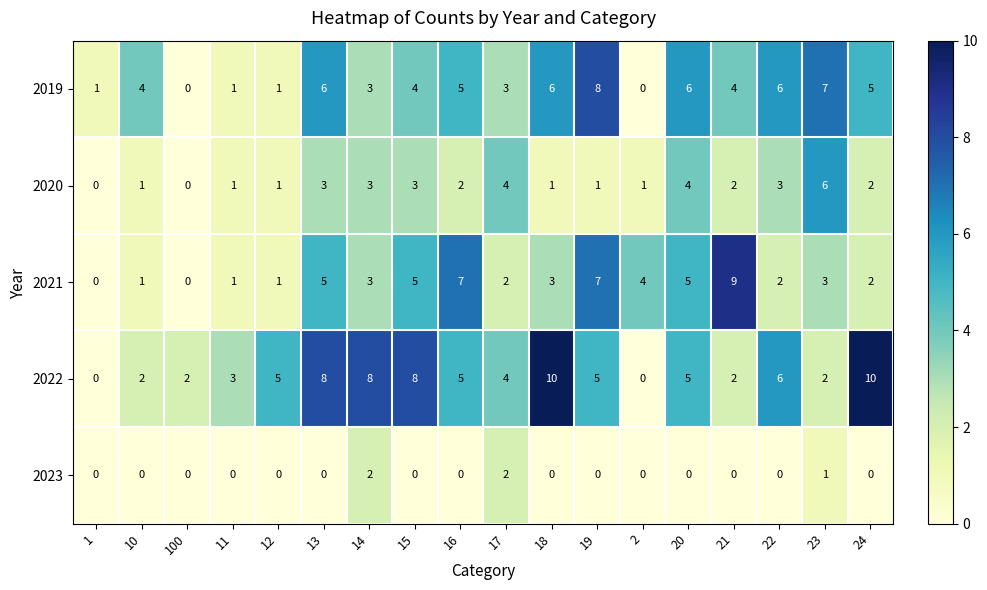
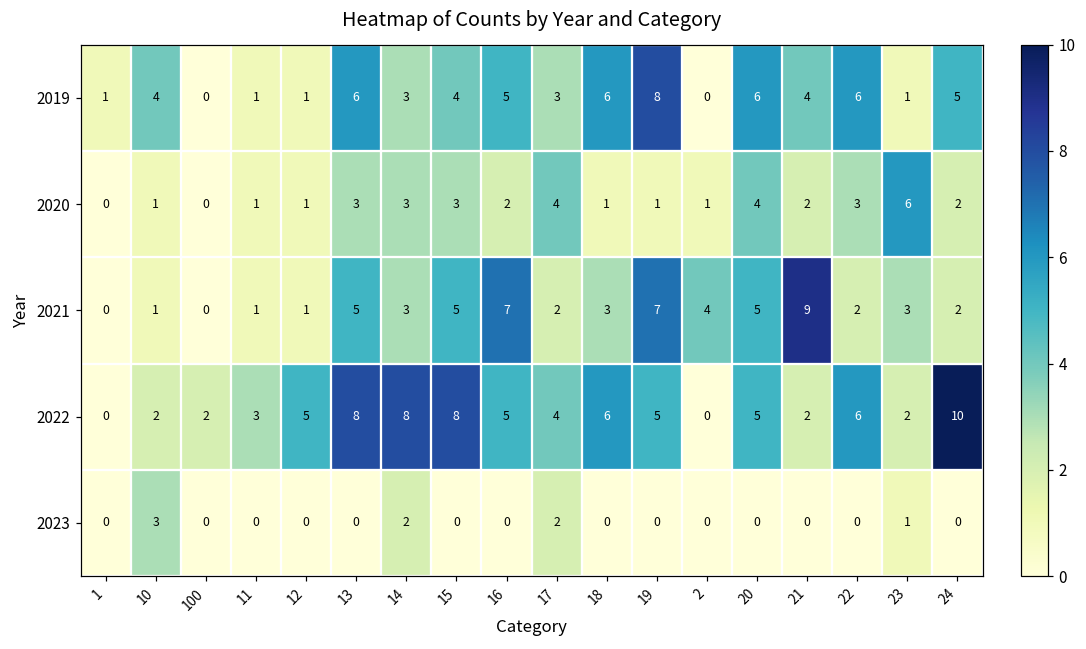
  {
    "2019": {
      "1": 1,
      "10": 4,
      "100": 0,
      "11": 1,
      "12": 1,
      "13": 6,
      "14": 3,
      "15": 4,
      "16": 5,
      "17": 3,
      "18": 6,
      "19": 8,
      "2": 0,
      "20": 6,
      "21": 4,
      "22": 6,
-     "23": 7,
+     "23": 1,
      "24": 5
    },
    "2020": {
      "1": 0,
      "10": 1,
      "100": 0,
      "11": 1,
      "12": 1,
      "13": 3,
      "14": 3,
      "15": 3,
      "16": 2,
      "17": 4,
      "18": 1,
      "19": 1,
      "2": 1,
      "20": 4,
      "21": 2,
      "22": 3,
      "23": 6,
      "24": 2
    },
    "2021": {
      "1": 0,
      "10": 1,
      "100": 0,
      "11": 1,
      "12": 1,
      "13": 5,
      "14": 3,
      "15": 5,
      "16": 7,
      "17": 2,
      "18": 3,
      "19": 7,
      "2": 4,
      "20": 5,
      "21": 9,
      "22": 2,
      "23": 3,
      "24": 2
    },
    "2022": {
      "1": 0,
      "10": 2,
      "100": 2,
      "11": 3,
      "12": 5,
      "13": 8,
      "14": 8,
      "15": 8,
      "16": 5,
      "17": 4,
-     "18": 10,
+     "18": 6,
      "19": 5,
      "2": 0,
      "20": 5,
      "21": 2,
      "22": 6,
      "23": 2,
      "24": 10
    },
    "2023": {
      "1": 0,
-     "10": 0,
+     "10": 3,
      "100": 0,
      "11": 0,
      "12": 0,
      "13": 0,
      "14": 2,
      "15": 0,
      "16": 0,
      "17": 2,
      "18": 0,
      "19": 0,
      "2": 0,
      "20": 0,
      "21": 0,
      "22": 0,
      "23": 1,
      "24": 0
    }
  }
